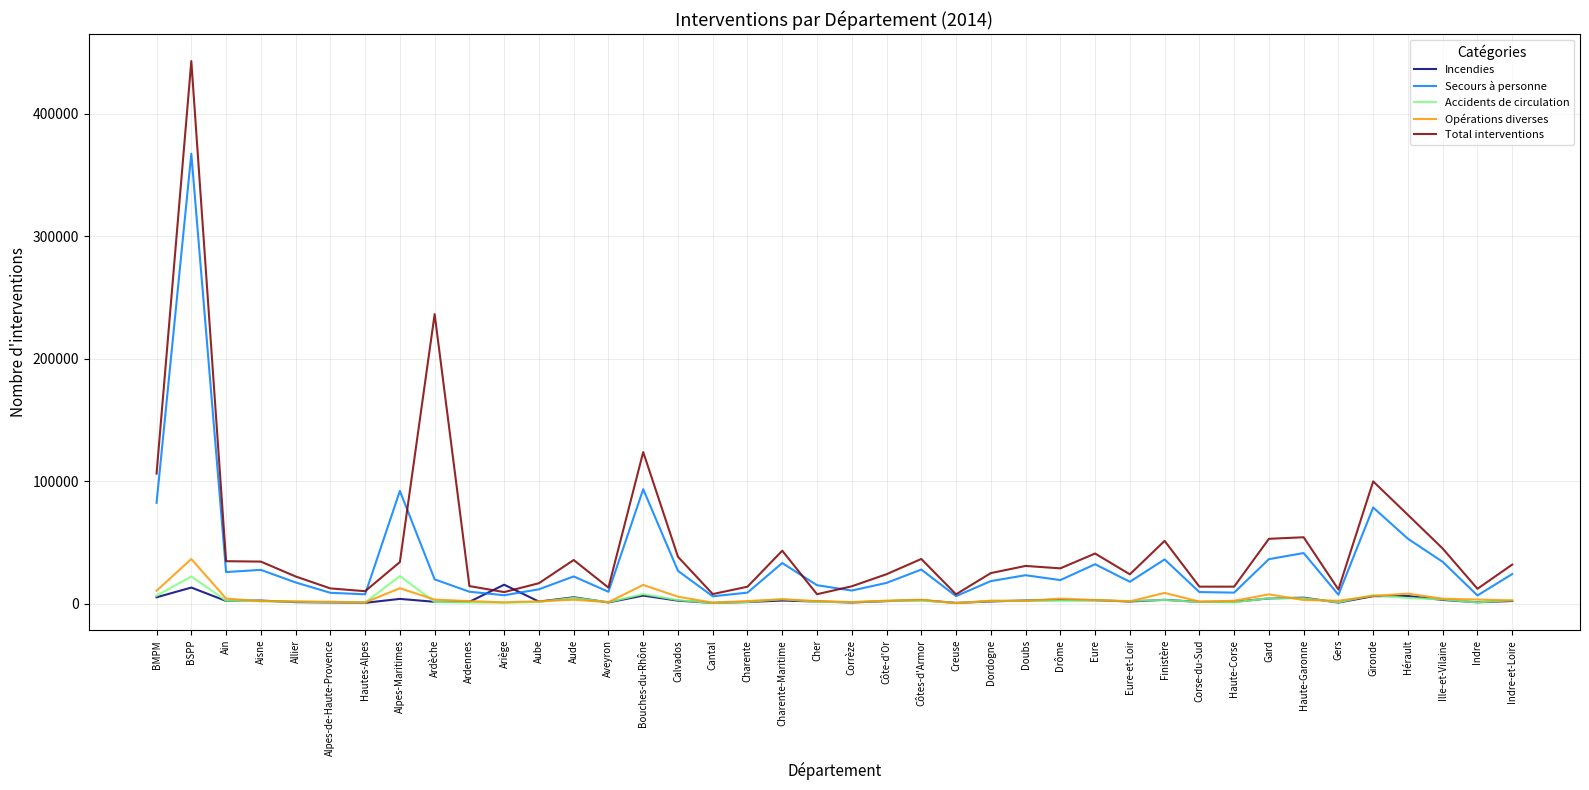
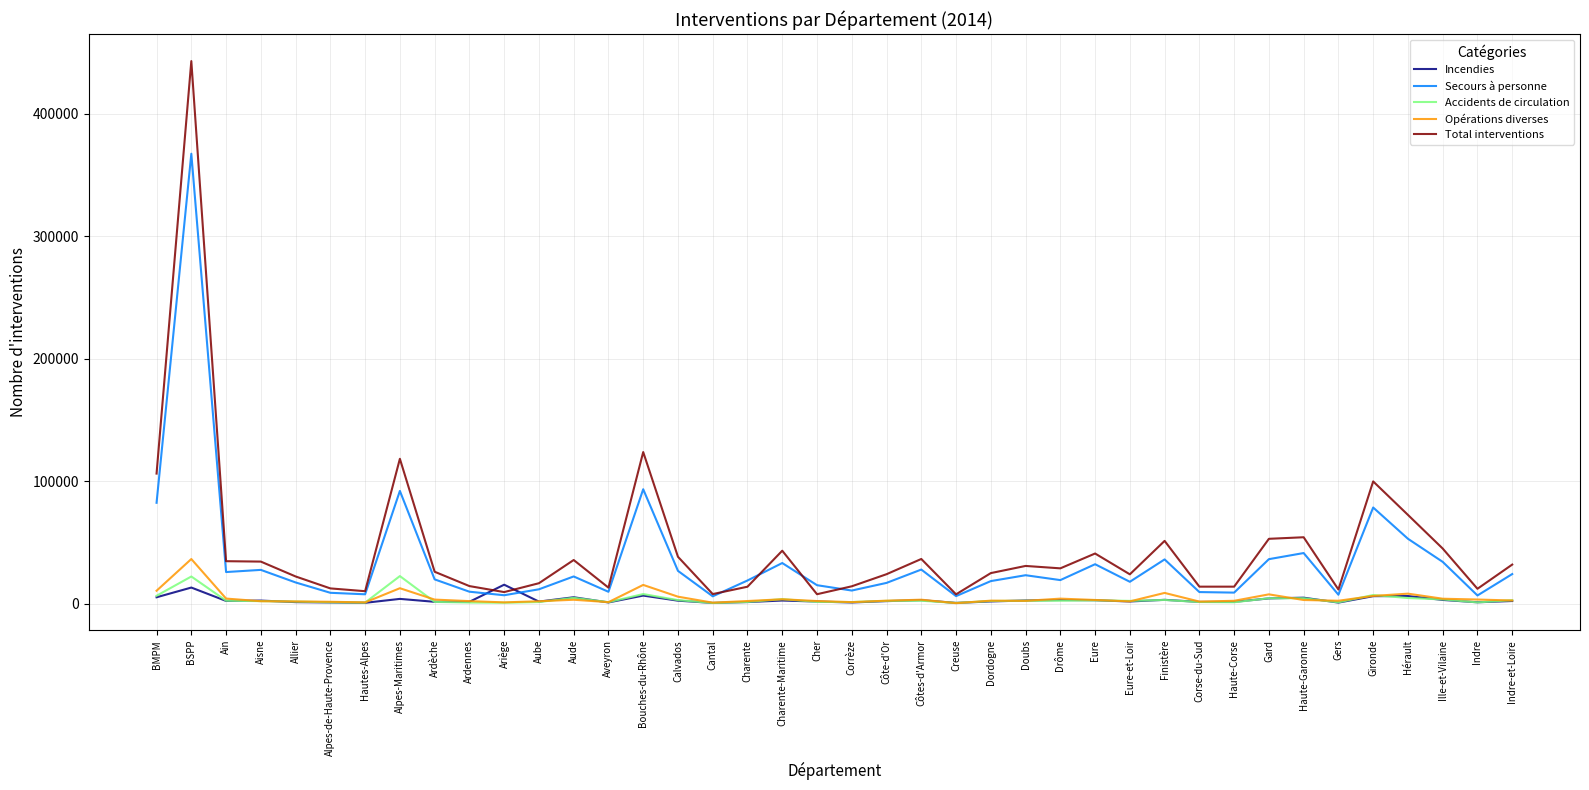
  {
    "Incendies": {
      "BSPP": 13000,
      "Alpes-Maritimes": 4000,
      "Ariège": 15000
    },
    "Secours à personne": {
      "BMPM": 82000,
      "BSPP": 367000,
      "Ain": 26000,
      "Aisne": 28000,
      "Allier": 17000,
      "Alpes-de-Haute-Provence": 9000,
      "Hautes-Alpes": 8000,
      "Alpes-Maritimes": 92000,
      "Ardèche": 20000,
      "Ardennes": 10000,
      "Ariège": 7000,
      "Aube": 12000,
      "Aude": 22000,
      "Aveyron": 10000,
      "Bouches-du-Rhône": 93000,
      "Calvados": 27000,
-     "Charente": 9000,
+     "Charente": 19000,
      "Charente-Maritime": 33000,
      "Cher": 15000,
      "Corrèze": 11000,
      "Côte-d'Or": 17000,
      "Côtes-d'Armor": 28000,
      "Dordogne": 18000,
      "Doubs": 23000,
      "Drôme": 19000,
      "Eure": 32000,
      "Eure-et-Loir": 18000,
      "Finistère": 36000,
      "Corse-du-Sud": 9000,
      "Haute-Corse": 9000,
      "Gard": 36000,
      "Haute-Garonne": 41000,
      "Gers": 7000,
      "Gironde": 78000,
      "Hérault": 53000,
      "Ille-et-Vilaine": 34000,
      "Indre": 7000,
      "Indre-et-Loire": 24000
    },
    "Accidents de circulation": {
      "BSPP": 22000,
      "Alpes-Maritimes": 22000
    },
    "Opérations diverses": {
      "BMPM": 10000,
      "BSPP": 36000,
      "Alpes-Maritimes": 13000,
      "Bouches-du-Rhône": 15000,
      "Calvados": 6000,
      "Finistère": 9000,
      "Gard": 8000,
      "Indre": 3000
    },
    "Total interventions": {
      "BMPM": 106000,
      "BSPP": 443000,
      "Ain": 35000,
      "Aisne": 34000,
      "Allier": 22000,
      "Alpes-de-Haute-Provence": 12000,
      "Hautes-Alpes": 10000,
-     "Alpes-Maritimes": 34000,
-     "Ardèche": 236000,
+     "Alpes-Maritimes": 118000,
+     "Ardèche": 26000,
      "Ardennes": 14000,
      "Ariège": 9000,
      "Aube": 17000,
      "Aude": 36000,
      "Aveyron": 13000,
      "Bouches-du-Rhône": 124000,
      "Calvados": 38000,
      "Charente": 14000,
      "Charente-Maritime": 43000,
      "Cher": 8000,
      "Corrèze": 14000,
      "Côte-d'Or": 24000,
      "Côtes-d'Armor": 36000,
      "Dordogne": 25000,
      "Doubs": 31000,
      "Drôme": 29000,
      "Eure": 41000,
      "Eure-et-Loir": 24000,
      "Finistère": 51000,
      "Corse-du-Sud": 14000,
      "Haute-Corse": 14000,
      "Gard": 53000,
      "Haute-Garonne": 54000,
      "Gers": 11000,
      "Gironde": 100000,
      "Hérault": 72000,
      "Ille-et-Vilaine": 45000,
      "Indre": 12000,
      "Indre-et-Loire": 32000
    }
  }
